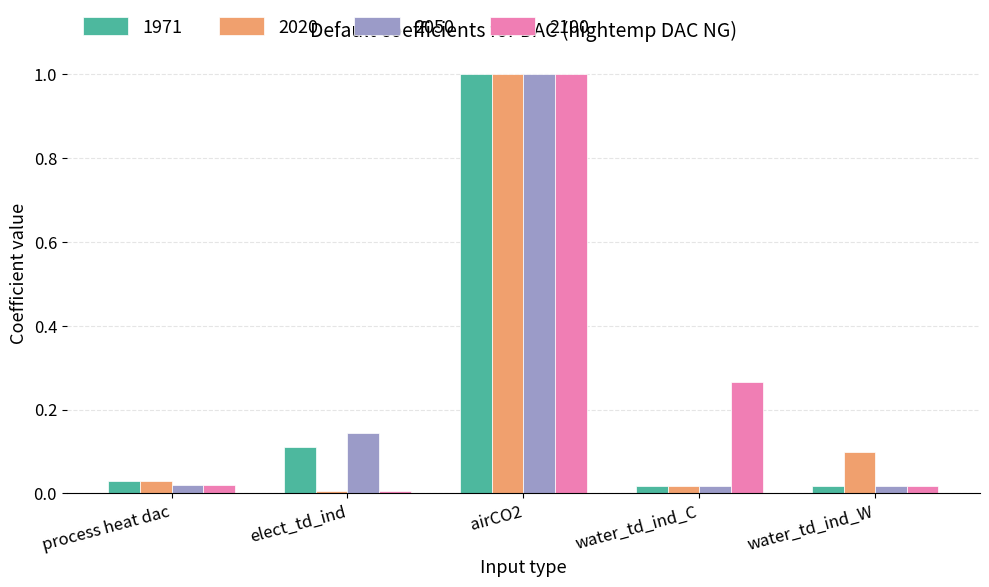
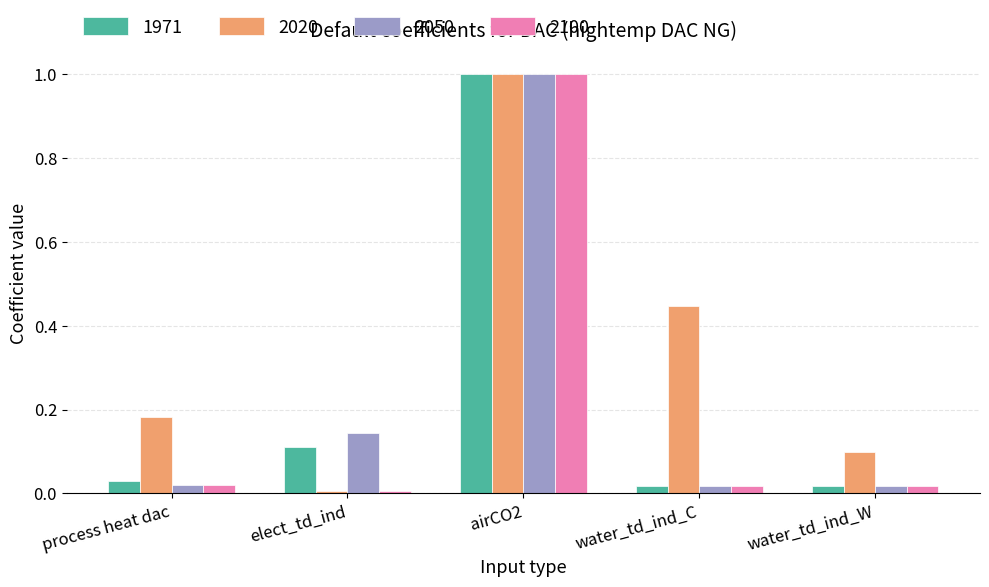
  {
    "1971": {
      "process heat dac": 0.03,
      "elect_td_ind": 0.11,
      "airCO2": 1.00,
      "water_td_ind_C": 0.02,
      "water_td_ind_W": 0.02
    },
    "2020": {
-     "process heat dac": 0.03,
+     "process heat dac": 0.18,
      "elect_td_ind": 0.01,
      "airCO2": 1.00,
-     "water_td_ind_C": 0.02,
+     "water_td_ind_C": 0.45,
      "water_td_ind_W": 0.10
    },
    "2050": {
      "process heat dac": 0.02,
      "elect_td_ind": 0.14,
      "airCO2": 1.00,
      "water_td_ind_C": 0.02,
      "water_td_ind_W": 0.02
    },
    "2100": {
      "process heat dac": 0.02,
      "airCO2": 1.00,
-     "water_td_ind_C": 0.27,
+     "water_td_ind_C": 0.02,
      "water_td_ind_W": 0.02
    }
  }
